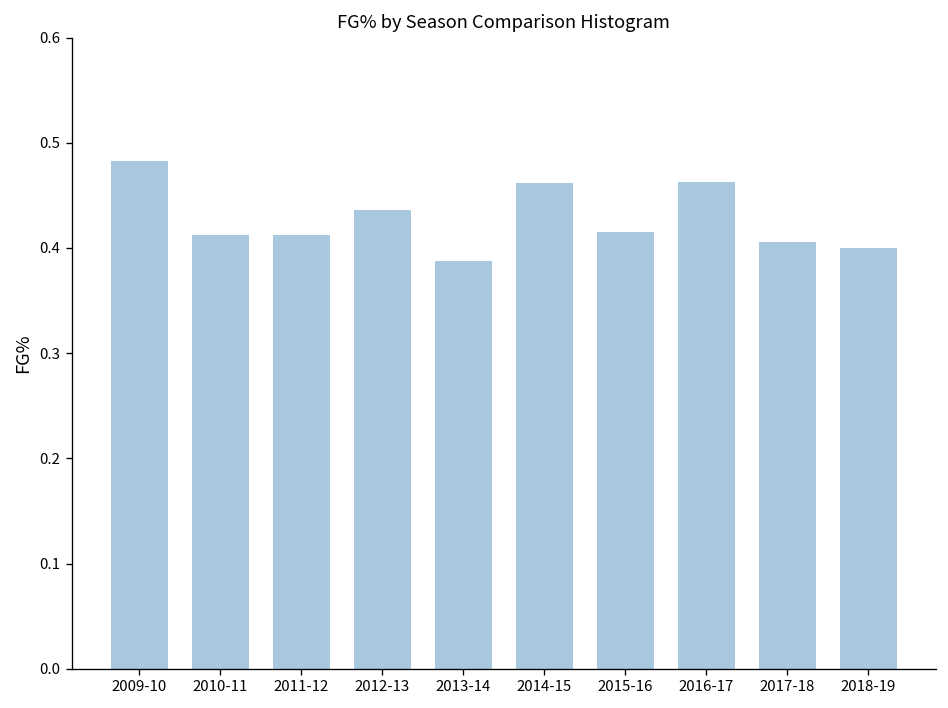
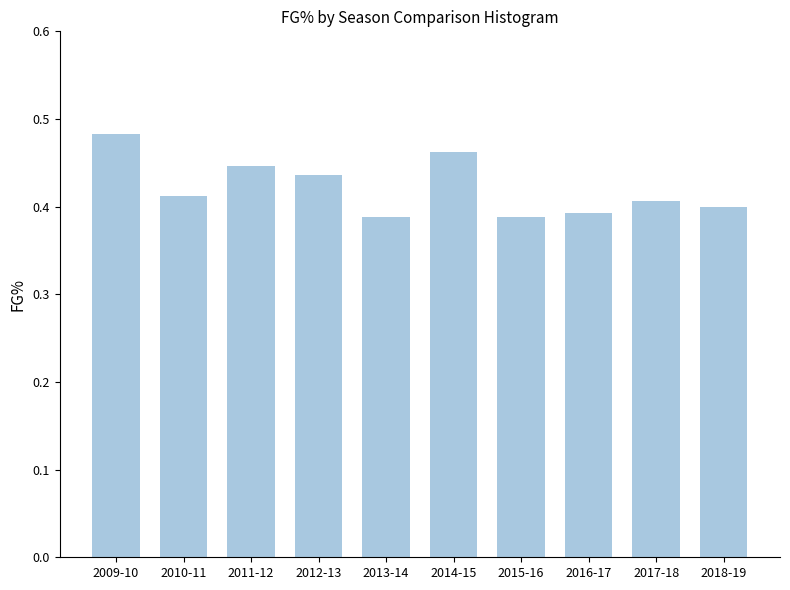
  {
    "2009-10": 0.48,
    "2010-11": 0.41,
-   "2011-12": 0.41,
+   "2011-12": 0.45,
    "2012-13": 0.44,
    "2013-14": 0.39,
    "2014-15": 0.46,
-   "2015-16": 0.42,
-   "2016-17": 0.46,
+   "2015-16": 0.39,
+   "2016-17": 0.39,
    "2017-18": 0.41,
    "2018-19": 0.40
  }
